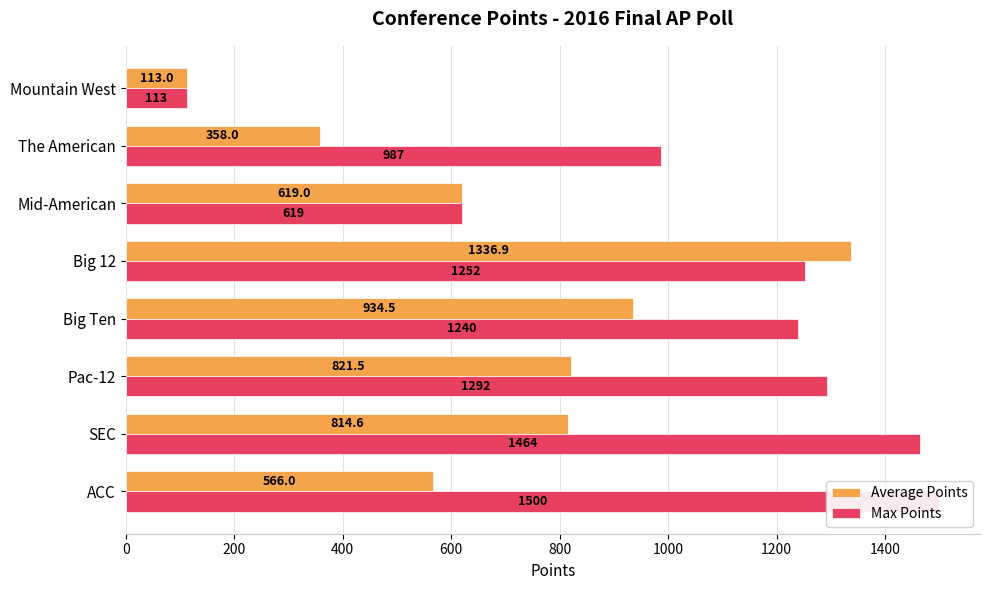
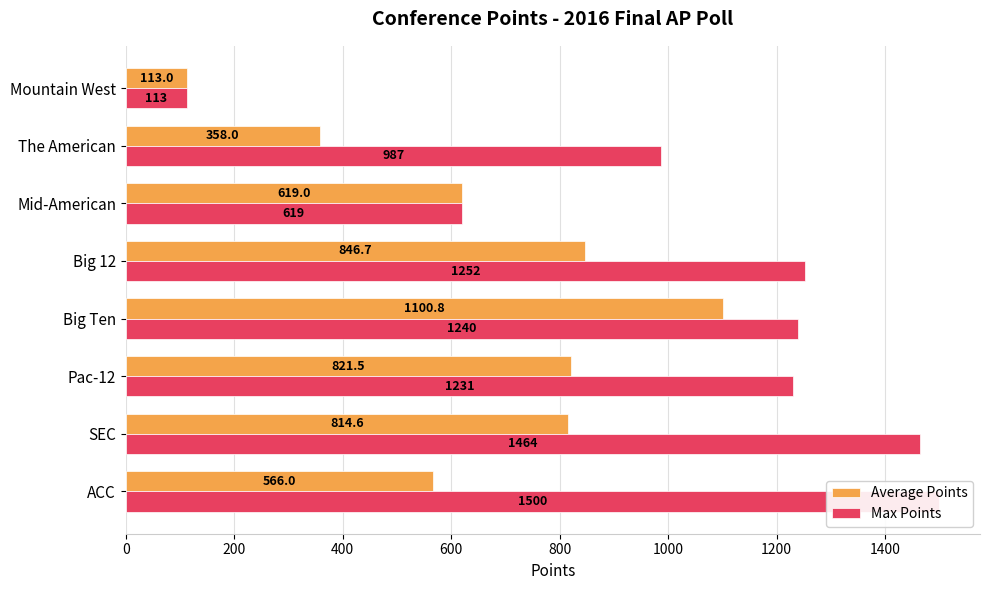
  {
    "Average Points": {
      "Mountain West": 113.0,
      "The American": 358.0,
      "Mid-American": 619.0,
-     "Big 12": 1336.9,
-     "Big Ten": 934.5,
+     "Big 12": 846.7,
+     "Big Ten": 1100.8,
      "Pac-12": 821.5,
      "SEC": 814.6,
      "ACC": 566.0
    },
    "Max Points": {
      "Mountain West": 113,
      "The American": 987,
      "Mid-American": 619,
      "Big 12": 1252,
      "Big Ten": 1240,
-     "Pac-12": 1292,
+     "Pac-12": 1231,
      "SEC": 1464
    }
  }
